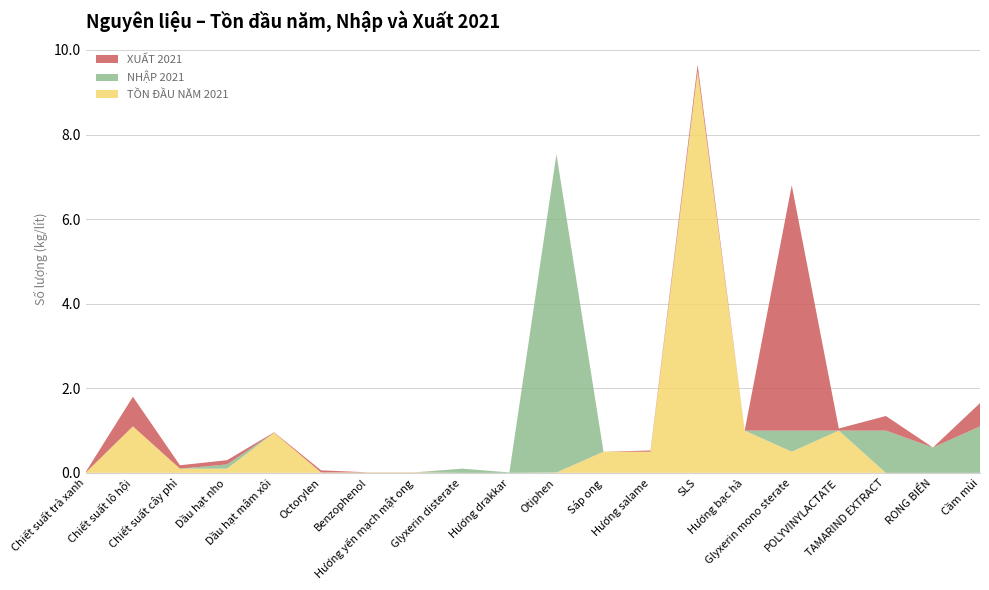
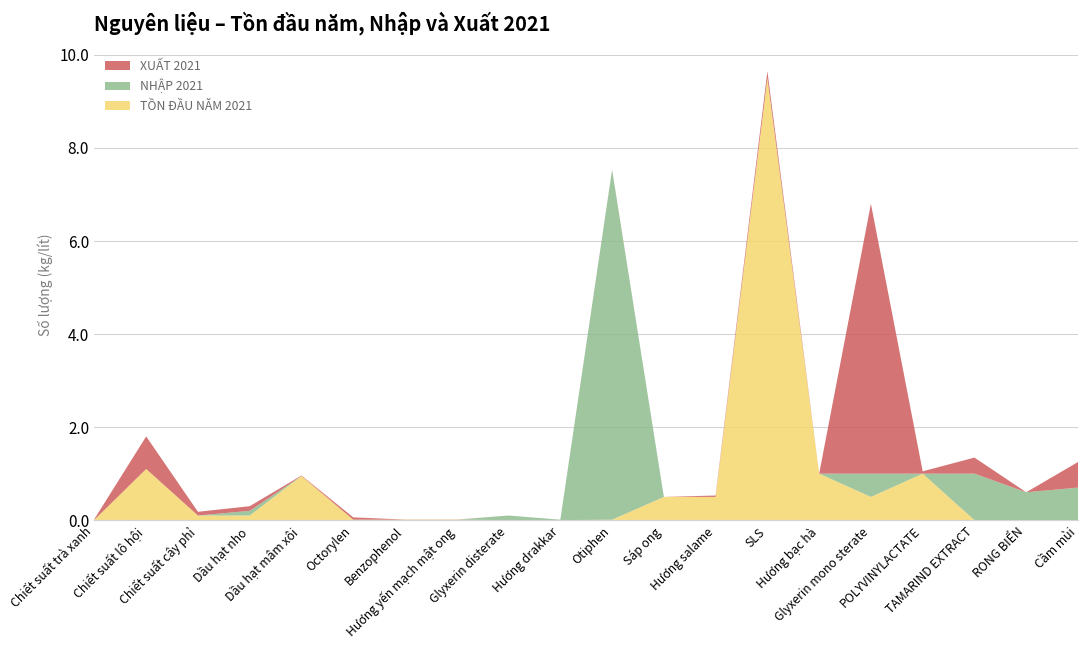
  {
    "TỒN ĐẦU NĂM 2021": {
      "Dầu hạt nho": 0.1,
      "Glyxerin disterate": 0.0,
      "Glyxerin mono sterate": 0.5,
      "TAMARIND EXTRACT": 0.0,
      "RONG BIỂN": 0.0,
      "Cầm mùi": 0.0
    },
    "NHẬP 2021": {
      "Dầu hạt nho": 0.1,
      "Glyxerin mono sterate": 0.5,
      "TAMARIND EXTRACT": 1.0,
-     "Cầm mùi": 1.1
+     "Cầm mùi": 0.7
    },
    "XUẤT 2021": {
      "Chiết suất lô hội": 0.7,
      "Chiết suất cây phỉ": 0.1,
      "Dầu hạt nho": 0.1,
      "SLS": 0.2,
      "Glyxerin mono sterate": 5.8,
      "TAMARIND EXTRACT": 0.3,
      "Cầm mùi": 0.6
    }
  }
